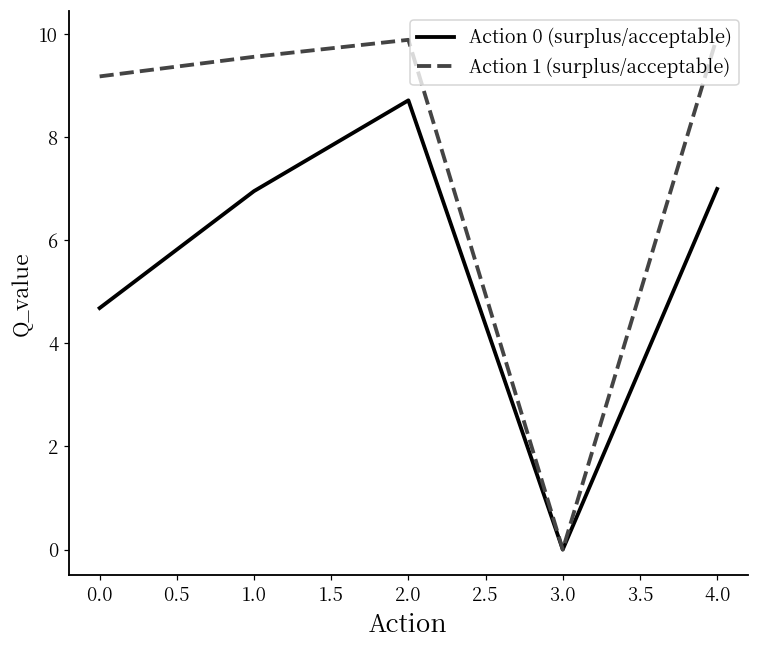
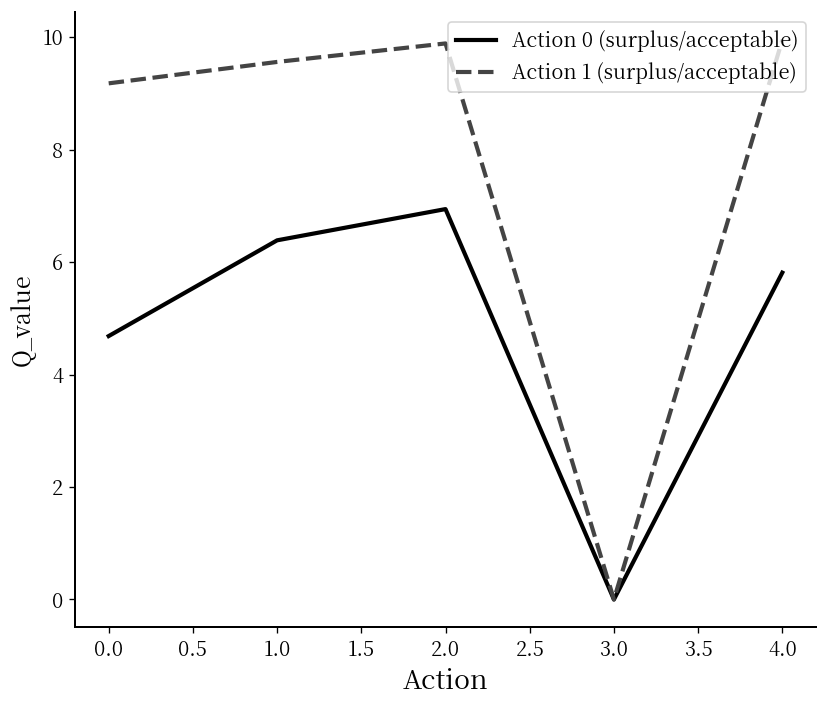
  {
    "Action 0 (surplus/acceptable)": {
      "0.0": 4.7,
-     "1.0": 7.0,
-     "2.0": 8.7,
-     "4.0": 7.0
+     "1.0": 6.4,
+     "2.0": 6.9,
+     "4.0": 5.8
    },
    "Action 1 (surplus/acceptable)": {
      "0.0": 9.2,
      "1.0": 9.6,
      "2.0": 9.9
    }
  }
